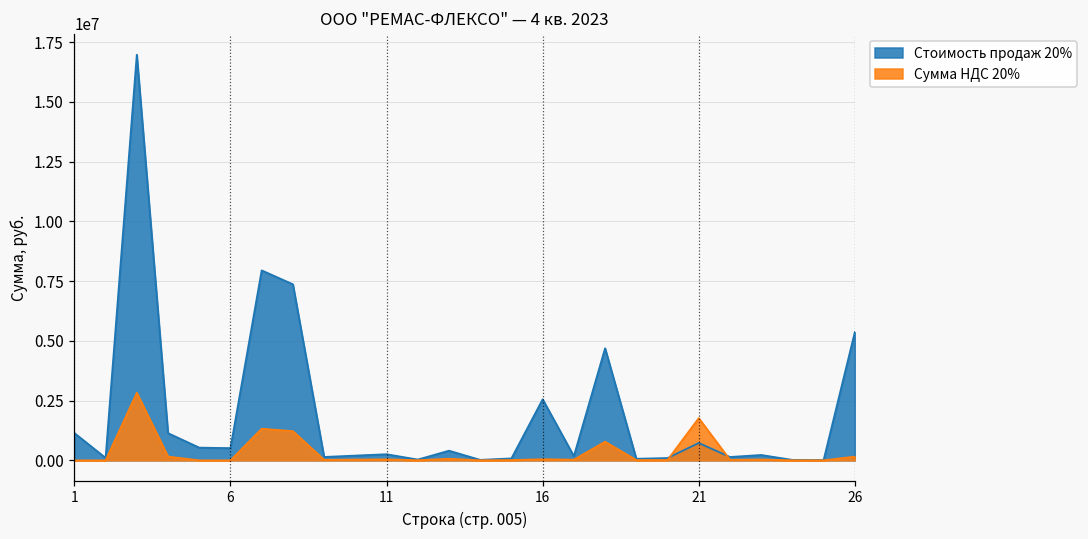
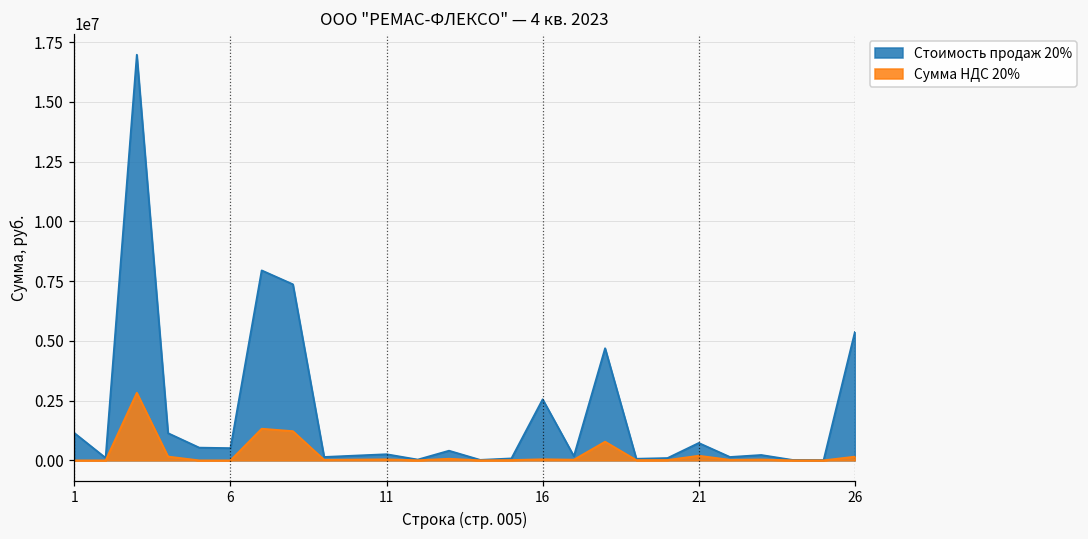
  {
    "Стоимость продаж 20%": {
      "1": 1100000,
      "6": 500000,
      "11": 300000,
      "16": 2600000,
      "21": 700000,
      "26": 5400000
    },
    "Сумма НДС 20%": {
      "1": 0,
      "6": 0,
      "11": 0,
      "16": 0,
-     "21": 1800000,
+     "21": 200000,
      "26": 200000
    }
  }
